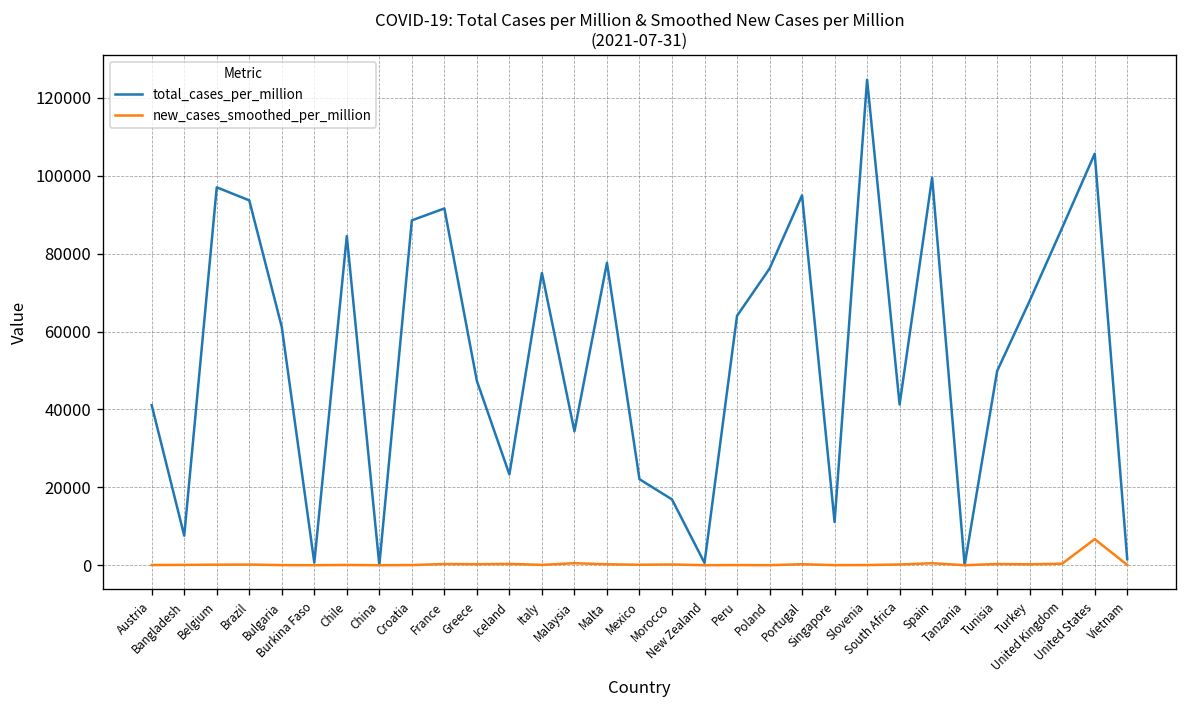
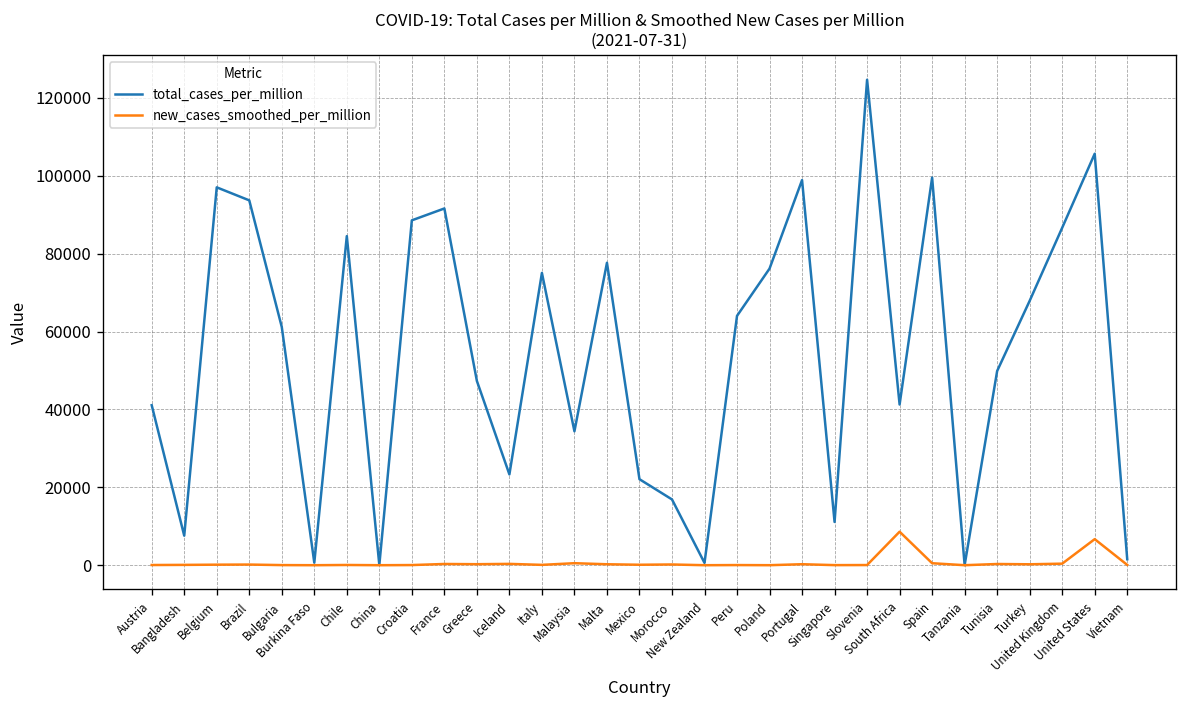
  {
    "total_cases_per_million": {
      "Austria": 41000,
      "Bangladesh": 8000,
      "Belgium": 97000,
      "Brazil": 94000,
      "Bulgaria": 61000,
      "Chile": 85000,
      "Croatia": 89000,
      "France": 92000,
      "Greece": 47000,
      "Iceland": 23000,
      "Italy": 75000,
      "Malaysia": 34000,
      "Malta": 78000,
      "Mexico": 22000,
      "Morocco": 17000,
      "Peru": 64000,
      "Poland": 76000,
-     "Portugal": 95000,
+     "Portugal": 99000,
      "Singapore": 11000,
      "Slovenia": 125000,
      "South Africa": 41000,
      "Spain": 100000,
      "Tunisia": 50000,
      "Turkey": 68000,
      "United Kingdom": 87000,
      "United States": 106000,
      "Vietnam": 2000
    },
    "new_cases_smoothed_per_million": {
      "Austria": 0,
      "Bangladesh": 0,
      "Belgium": 0,
      "Brazil": 0,
      "Bulgaria": 0,
      "Chile": 0,
      "Croatia": 0,
      "France": 0,
      "Greece": 0,
      "Iceland": 0,
      "Italy": 0,
      "Malaysia": 1000,
      "Malta": 0,
      "Mexico": 0,
      "Morocco": 0,
      "Peru": 0,
      "Poland": 0,
      "Portugal": 0,
      "Singapore": 0,
      "Slovenia": 0,
-     "South Africa": 0,
+     "South Africa": 9000,
      "Spain": 1000,
      "Tunisia": 0,
      "Turkey": 0,
      "United Kingdom": 0,
      "United States": 7000,
      "Vietnam": 0
    }
  }
